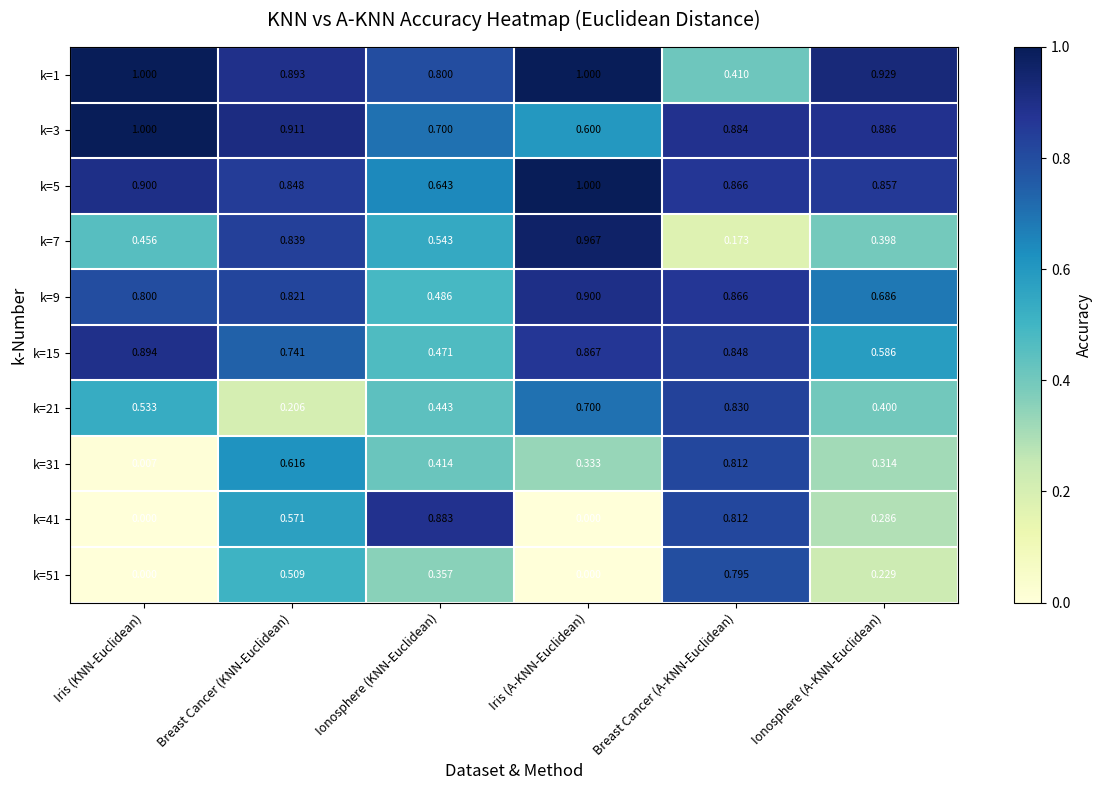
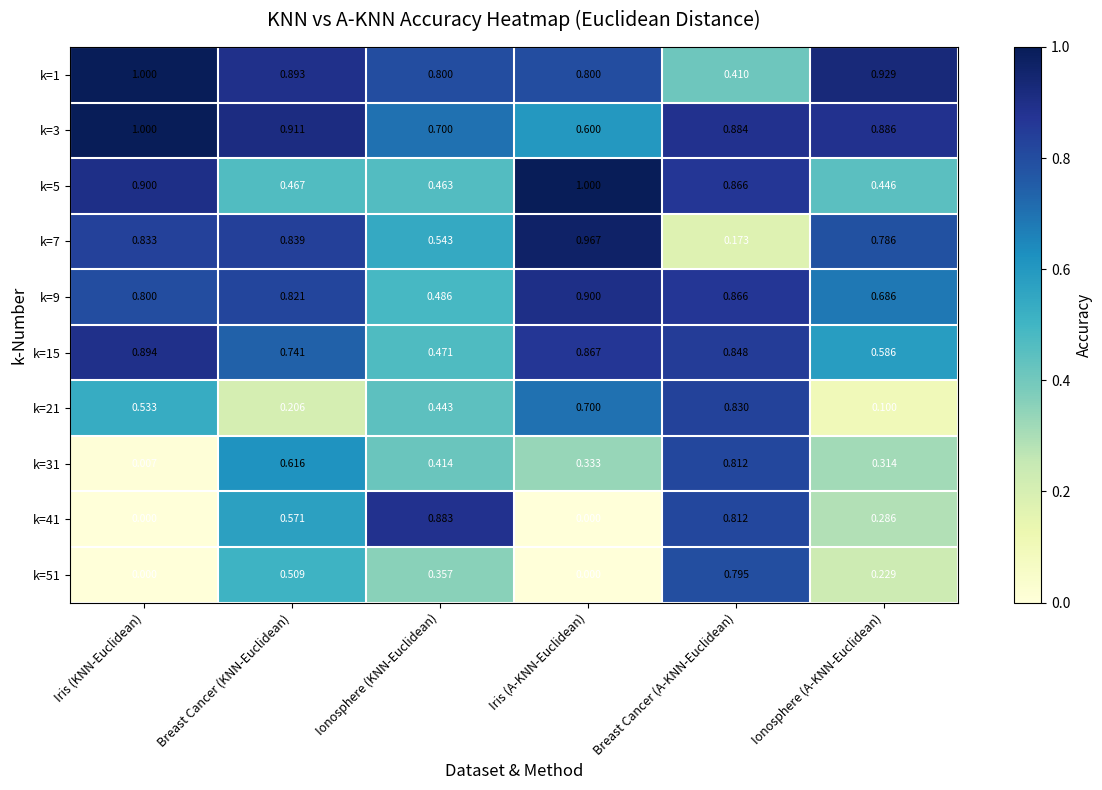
  {
    "k=1": {
      "Iris (KNN-Euclidean)": 1.000,
      "Breast Cancer (KNN-Euclidean)": 0.893,
      "Ionosphere (KNN-Euclidean)": 0.800,
-     "Iris (A-KNN-Euclidean)": 1.000,
+     "Iris (A-KNN-Euclidean)": 0.800,
      "Breast Cancer (A-KNN-Euclidean)": 0.410,
      "Ionosphere (A-KNN-Euclidean)": 0.929
    },
    "k=3": {
      "Iris (KNN-Euclidean)": 1.000,
      "Breast Cancer (KNN-Euclidean)": 0.911,
      "Ionosphere (KNN-Euclidean)": 0.700,
      "Iris (A-KNN-Euclidean)": 0.600,
      "Breast Cancer (A-KNN-Euclidean)": 0.884,
      "Ionosphere (A-KNN-Euclidean)": 0.886
    },
    "k=5": {
      "Iris (KNN-Euclidean)": 0.900,
-     "Breast Cancer (KNN-Euclidean)": 0.848,
-     "Ionosphere (KNN-Euclidean)": 0.643,
+     "Breast Cancer (KNN-Euclidean)": 0.467,
+     "Ionosphere (KNN-Euclidean)": 0.463,
      "Iris (A-KNN-Euclidean)": 1.000,
      "Breast Cancer (A-KNN-Euclidean)": 0.866,
-     "Ionosphere (A-KNN-Euclidean)": 0.857
+     "Ionosphere (A-KNN-Euclidean)": 0.446
    },
    "k=7": {
-     "Iris (KNN-Euclidean)": 0.456,
+     "Iris (KNN-Euclidean)": 0.833,
      "Breast Cancer (KNN-Euclidean)": 0.839,
      "Ionosphere (KNN-Euclidean)": 0.543,
      "Iris (A-KNN-Euclidean)": 0.967,
      "Breast Cancer (A-KNN-Euclidean)": 0.173,
-     "Ionosphere (A-KNN-Euclidean)": 0.398
+     "Ionosphere (A-KNN-Euclidean)": 0.786
    },
    "k=9": {
      "Iris (KNN-Euclidean)": 0.800,
      "Breast Cancer (KNN-Euclidean)": 0.821,
      "Ionosphere (KNN-Euclidean)": 0.486,
      "Iris (A-KNN-Euclidean)": 0.900,
      "Breast Cancer (A-KNN-Euclidean)": 0.866,
      "Ionosphere (A-KNN-Euclidean)": 0.686
    },
    "k=15": {
      "Iris (KNN-Euclidean)": 0.894,
      "Breast Cancer (KNN-Euclidean)": 0.741,
      "Ionosphere (KNN-Euclidean)": 0.471,
      "Iris (A-KNN-Euclidean)": 0.867,
      "Breast Cancer (A-KNN-Euclidean)": 0.848,
      "Ionosphere (A-KNN-Euclidean)": 0.586
    },
    "k=21": {
      "Iris (KNN-Euclidean)": 0.533,
      "Breast Cancer (KNN-Euclidean)": 0.206,
      "Ionosphere (KNN-Euclidean)": 0.443,
      "Iris (A-KNN-Euclidean)": 0.700,
      "Breast Cancer (A-KNN-Euclidean)": 0.830,
-     "Ionosphere (A-KNN-Euclidean)": 0.400
+     "Ionosphere (A-KNN-Euclidean)": 0.100
    },
    "k=31": {
      "Breast Cancer (KNN-Euclidean)": 0.616,
      "Ionosphere (KNN-Euclidean)": 0.414,
      "Iris (A-KNN-Euclidean)": 0.333,
      "Breast Cancer (A-KNN-Euclidean)": 0.812,
      "Ionosphere (A-KNN-Euclidean)": 0.314
    },
    "k=41": {
      "Breast Cancer (KNN-Euclidean)": 0.571,
      "Ionosphere (KNN-Euclidean)": 0.883,
      "Breast Cancer (A-KNN-Euclidean)": 0.812,
      "Ionosphere (A-KNN-Euclidean)": 0.286
    },
    "k=51": {
      "Breast Cancer (KNN-Euclidean)": 0.509,
      "Ionosphere (KNN-Euclidean)": 0.357,
      "Breast Cancer (A-KNN-Euclidean)": 0.795,
      "Ionosphere (A-KNN-Euclidean)": 0.229
    }
  }
